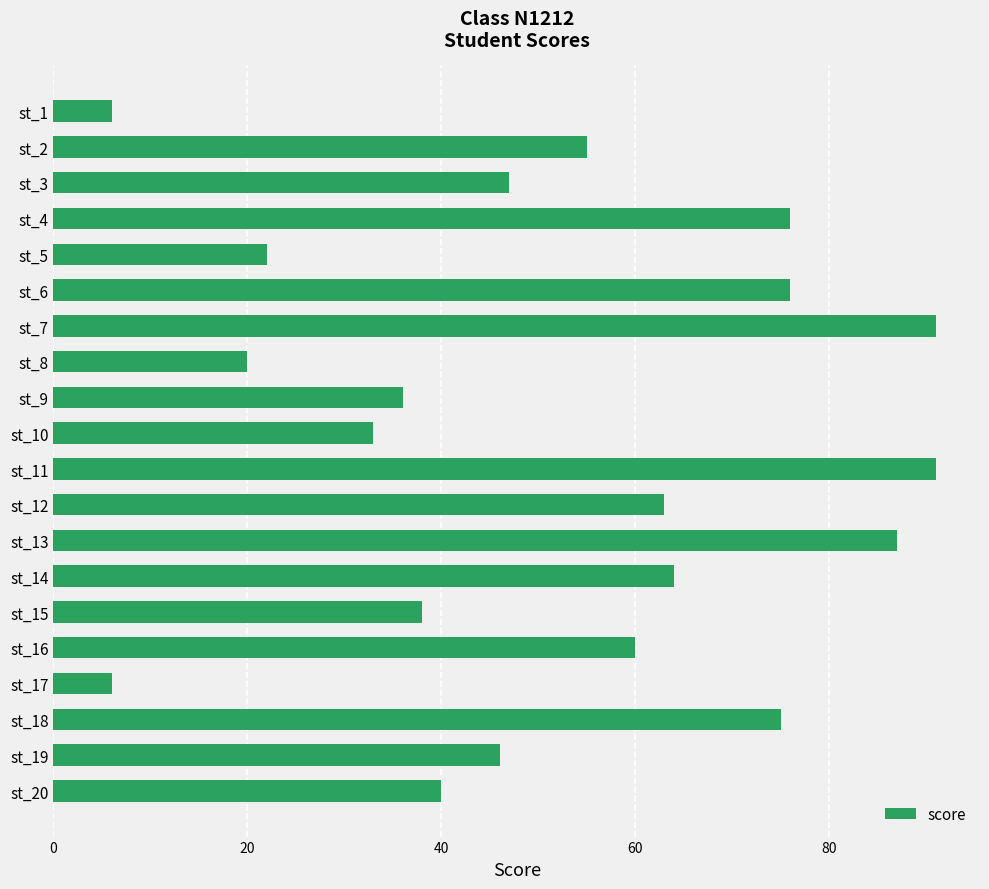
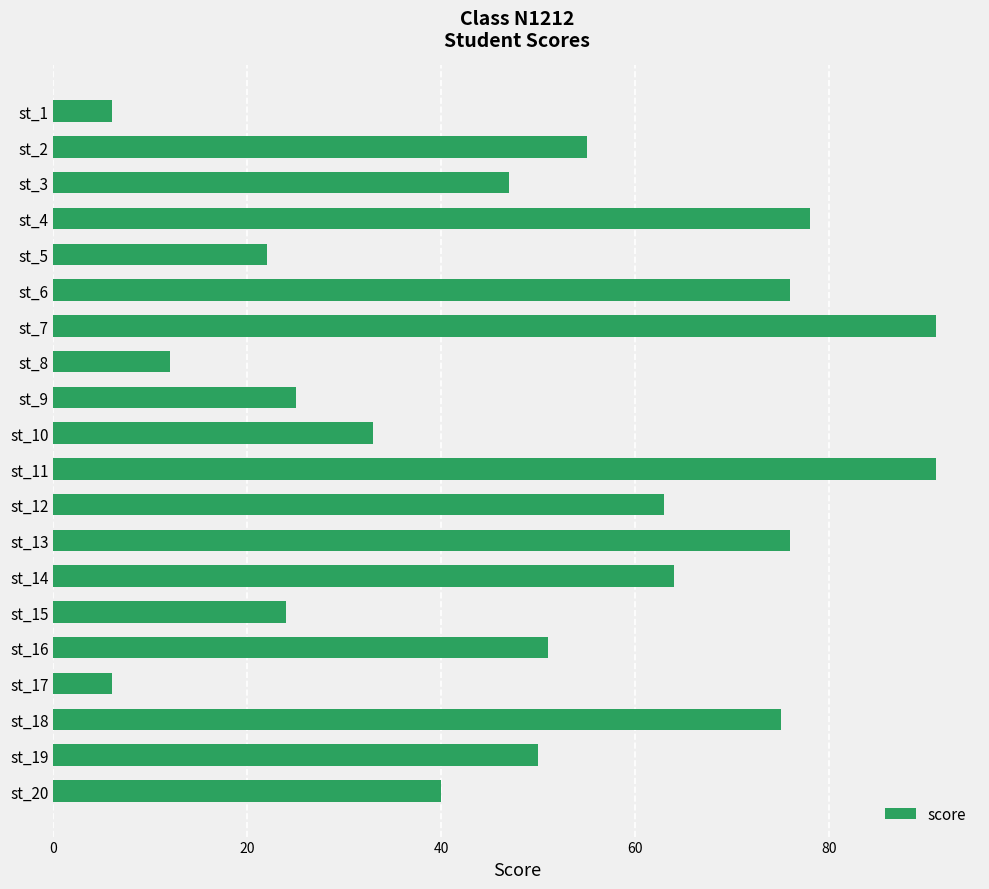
  {
    "st_1": 6,
    "st_2": 55,
    "st_3": 47,
-   "st_4": 76,
+   "st_4": 78,
    "st_5": 22,
    "st_6": 76,
    "st_7": 91,
-   "st_8": 20,
-   "st_9": 36,
+   "st_8": 12,
+   "st_9": 25,
    "st_10": 33,
    "st_11": 91,
    "st_12": 63,
-   "st_13": 87,
+   "st_13": 76,
    "st_14": 64,
-   "st_15": 38,
-   "st_16": 60,
+   "st_15": 24,
+   "st_16": 51,
    "st_17": 6,
    "st_18": 75,
-   "st_19": 46,
+   "st_19": 50,
    "st_20": 40
  }
